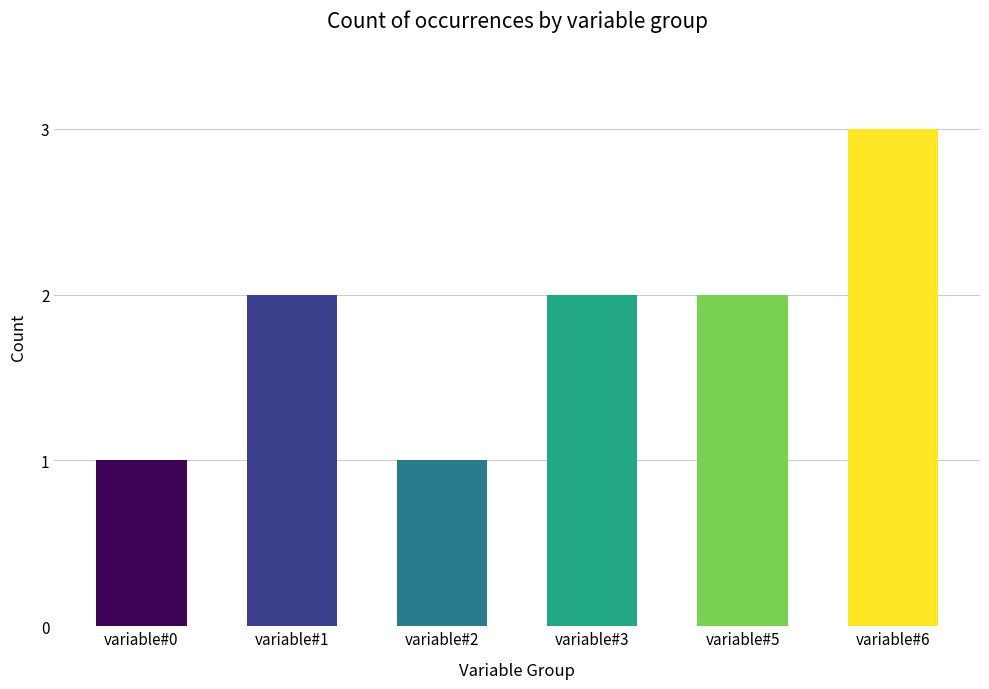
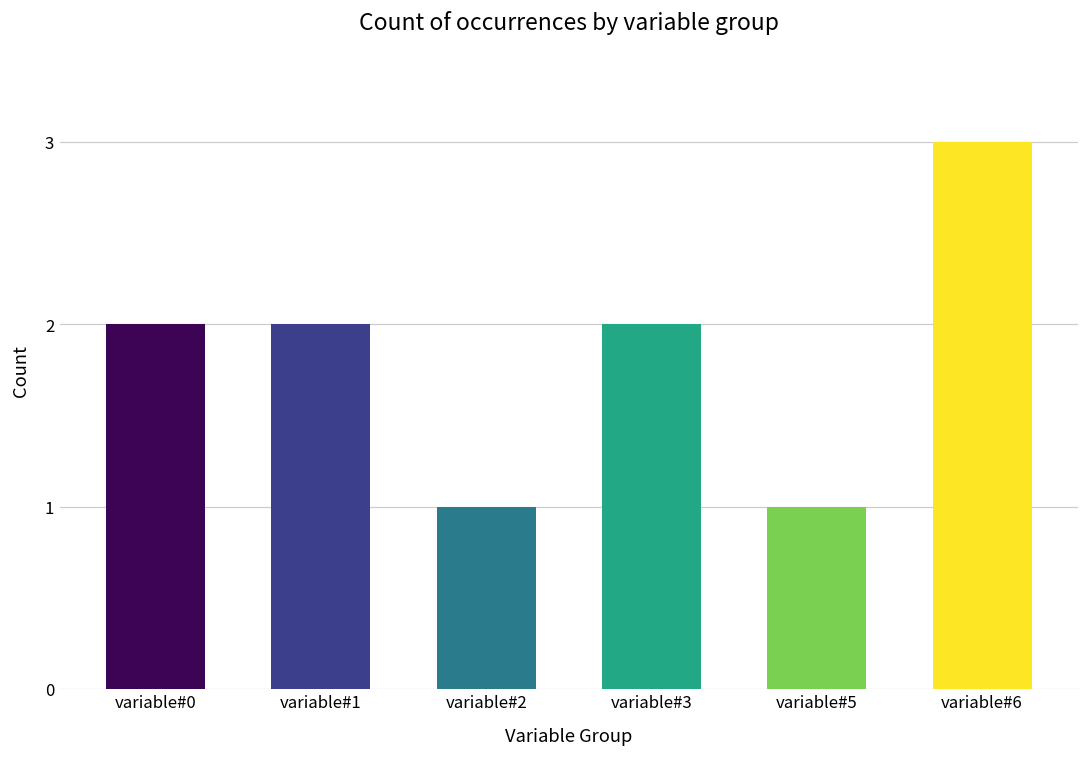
  {
-   "variable#0": 1,
+   "variable#0": 2,
    "variable#1": 2,
    "variable#2": 1,
    "variable#3": 2,
-   "variable#5": 2,
+   "variable#5": 1,
    "variable#6": 3
  }
